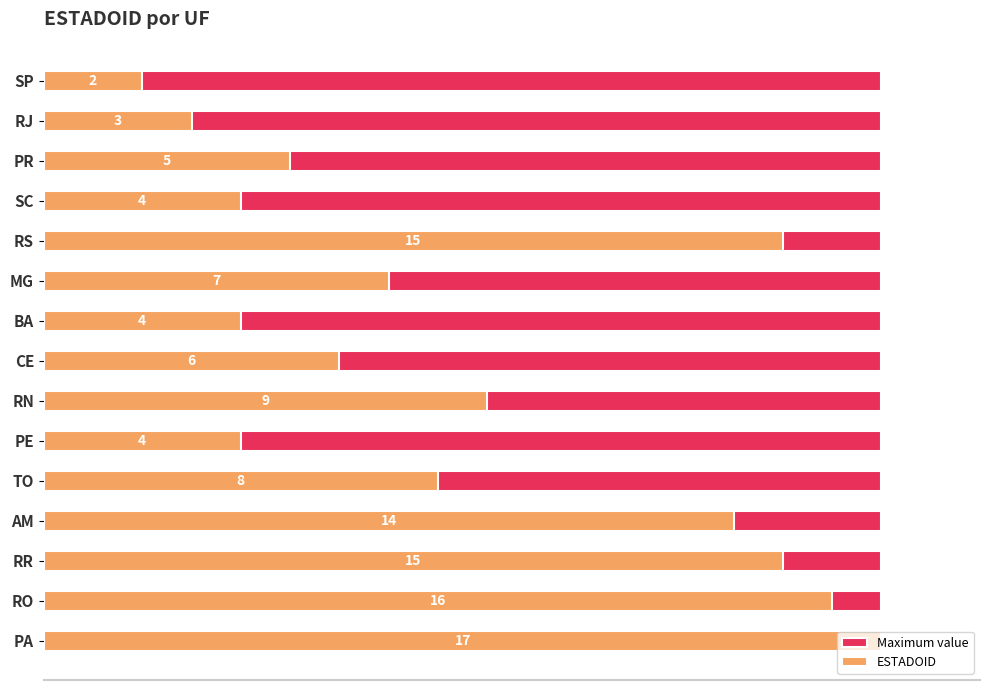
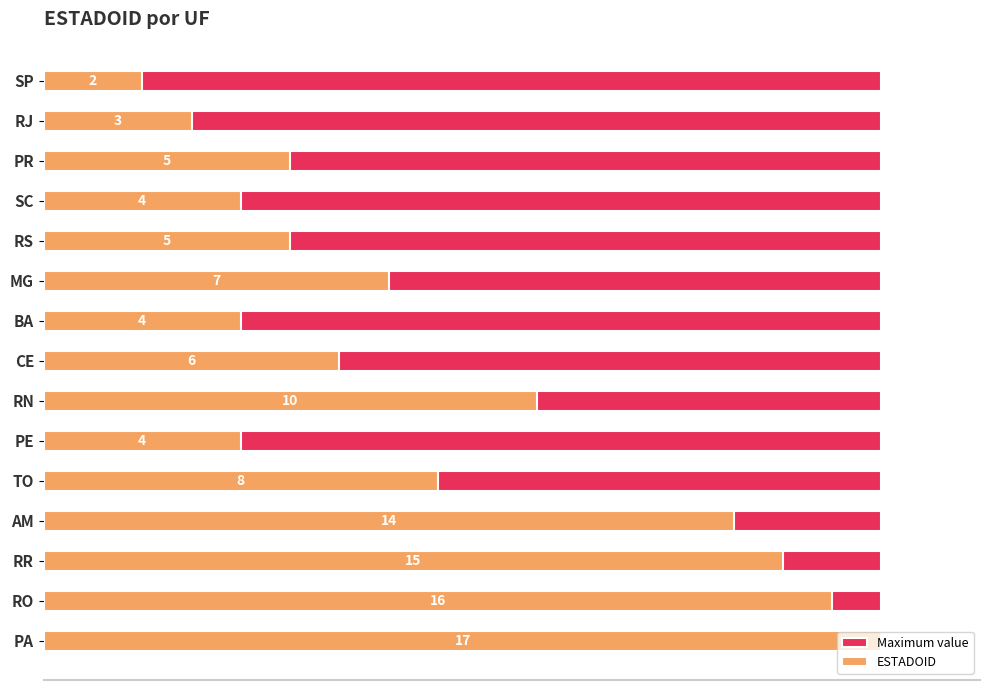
  {
    "ESTADOID": {
-     "RS": 15,
-     "RN": 9
+     "RS": 5,
+     "RN": 10
    }
  }
